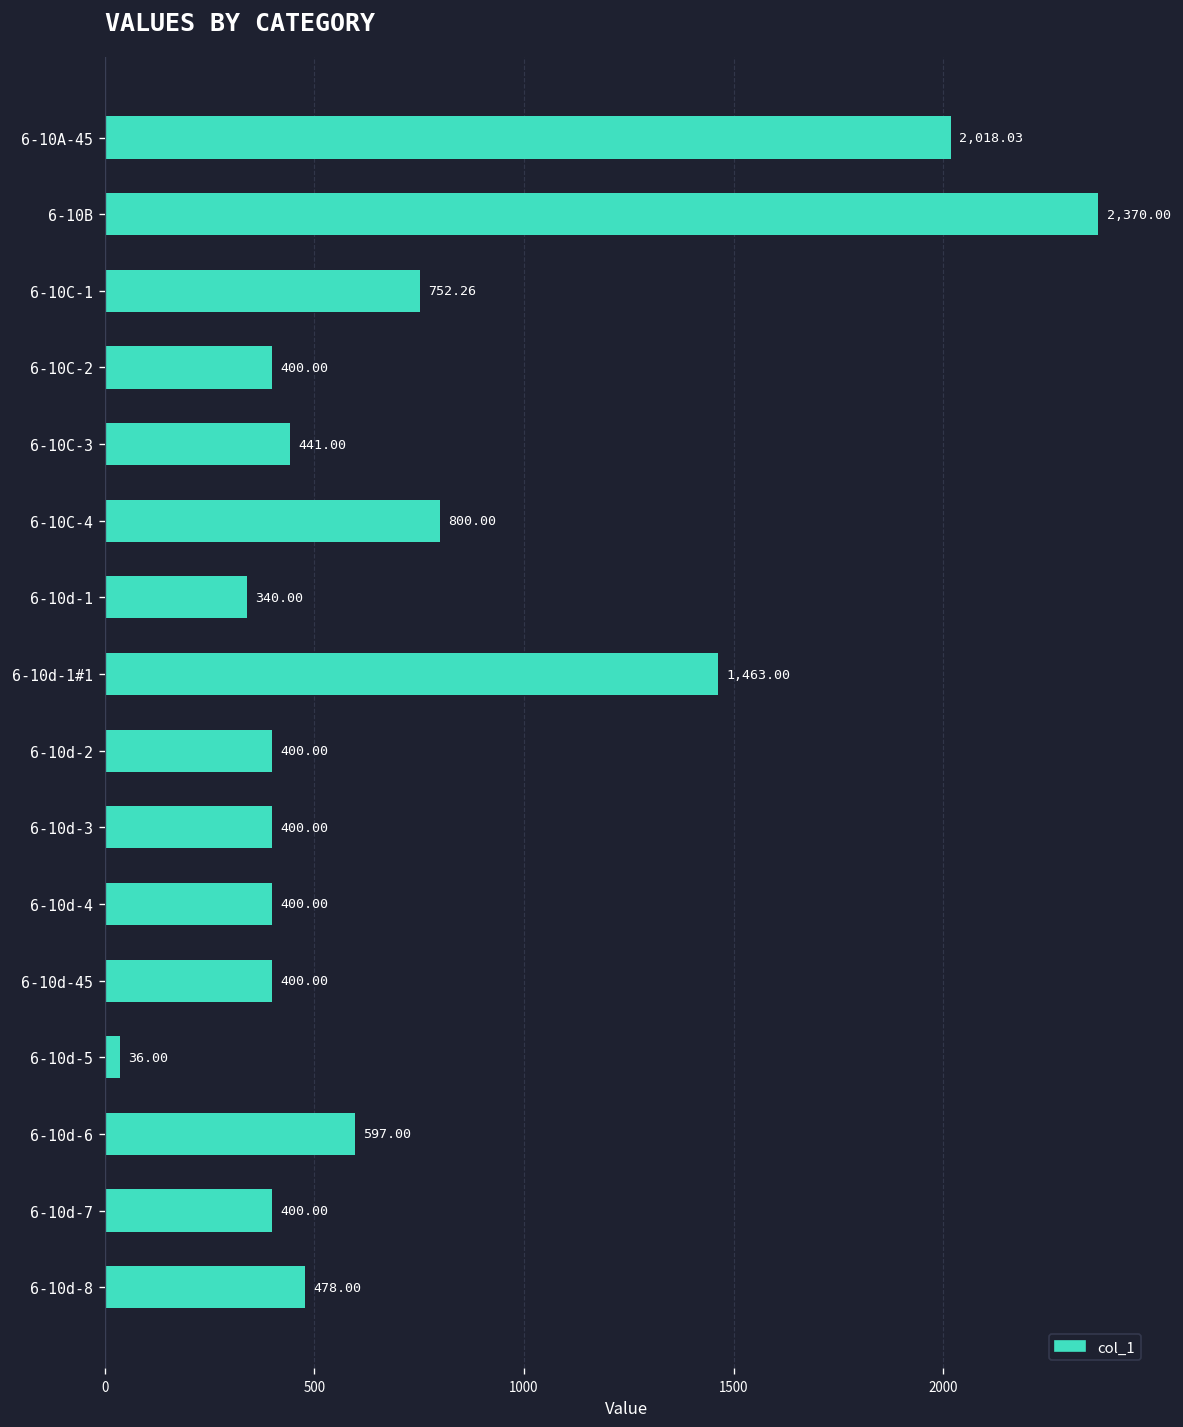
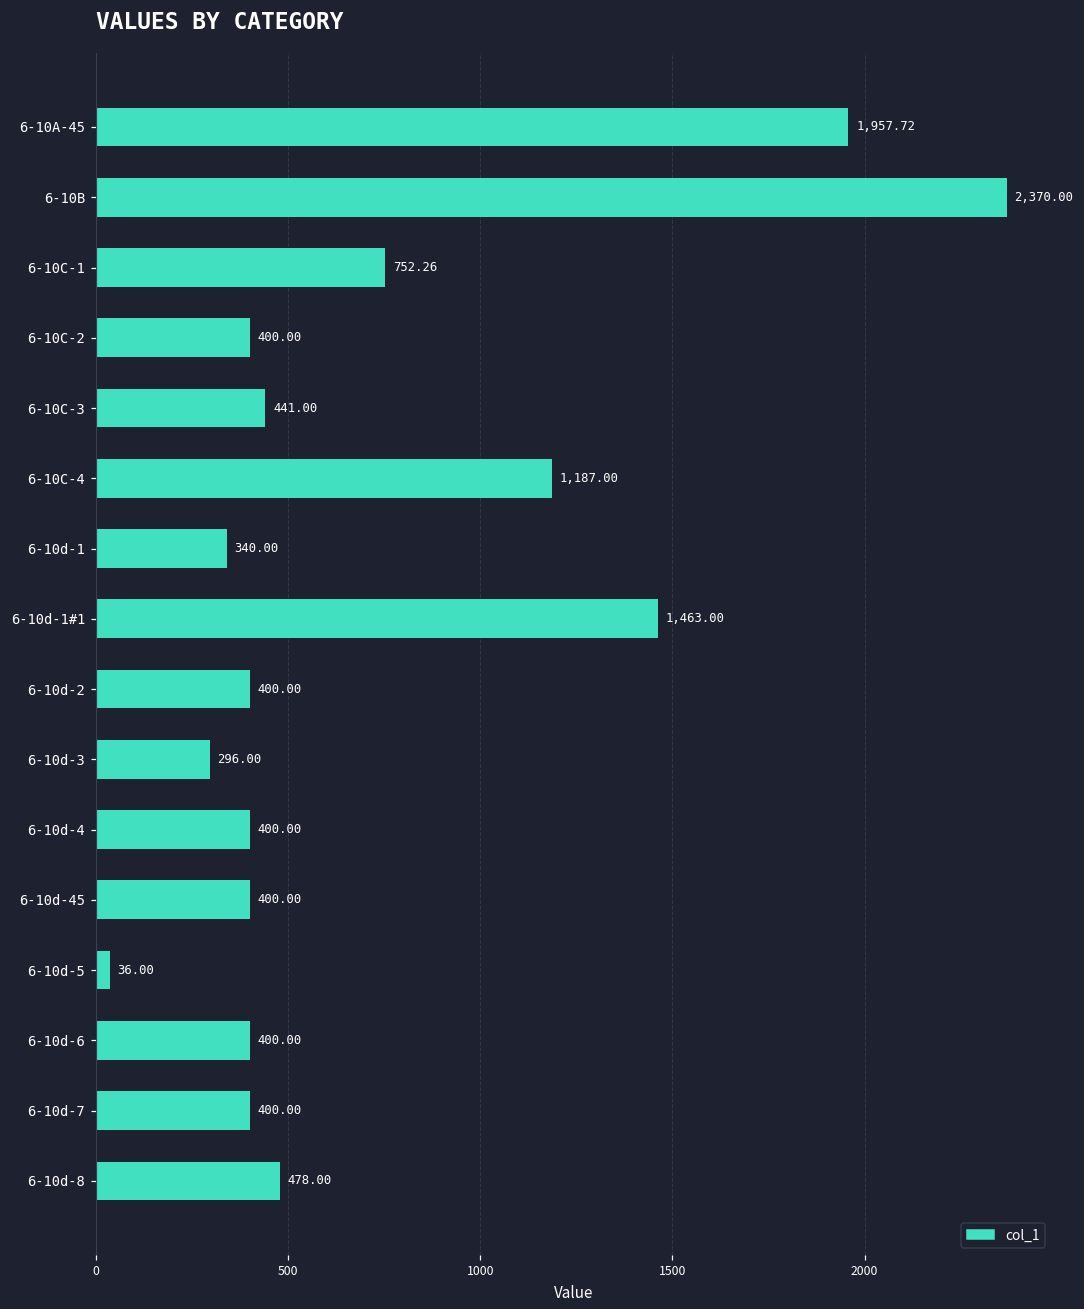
  {
-   "6-10A-45": "2,018.03",
+   "6-10A-45": "1,957.72",
    "6-10B": "2,370.00",
    "6-10C-1": "752.26",
    "6-10C-2": "400.00",
    "6-10C-3": "441.00",
-   "6-10C-4": "800.00",
+   "6-10C-4": "1,187.00",
    "6-10d-1": "340.00",
    "6-10d-1#1": "1,463.00",
    "6-10d-2": "400.00",
-   "6-10d-3": "400.00",
+   "6-10d-3": "296.00",
    "6-10d-4": "400.00",
    "6-10d-45": "400.00",
    "6-10d-5": "36.00",
-   "6-10d-6": "597.00",
+   "6-10d-6": "400.00",
    "6-10d-7": "400.00",
    "6-10d-8": "478.00"
  }
